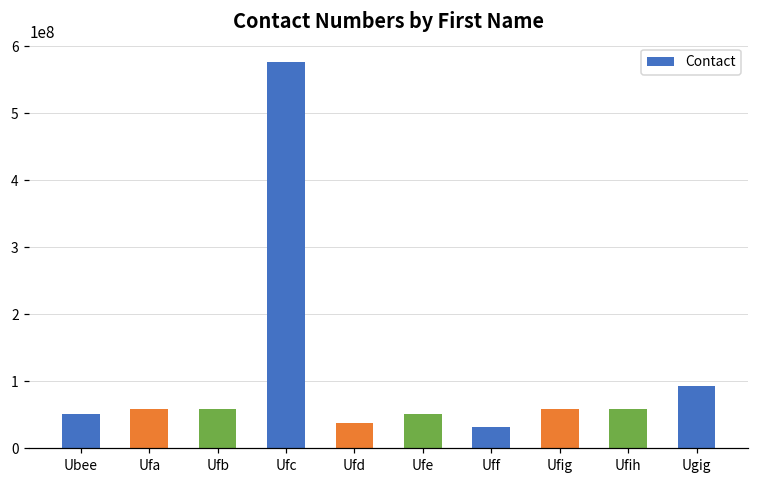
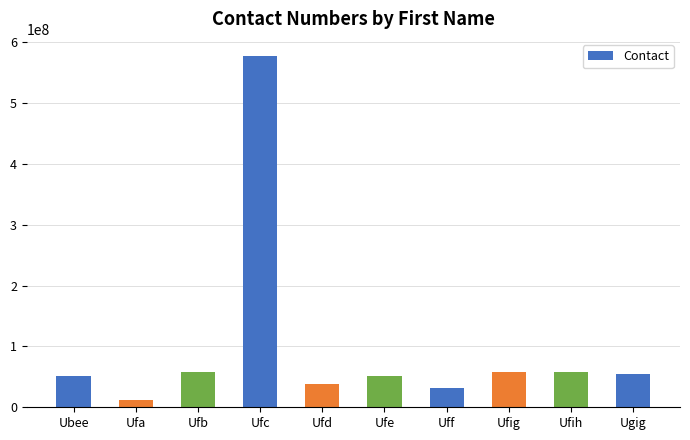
  {
    "Ubee": 50000000,
-   "Ufa": 60000000,
+   "Ufa": 10000000,
    "Ufb": 60000000,
    "Ufc": 580000000,
    "Ufd": 40000000,
    "Ufe": 50000000,
    "Uff": 30000000,
    "Ufig": 60000000,
    "Ufih": 60000000,
-   "Ugig": 90000000
+   "Ugig": 50000000
  }
